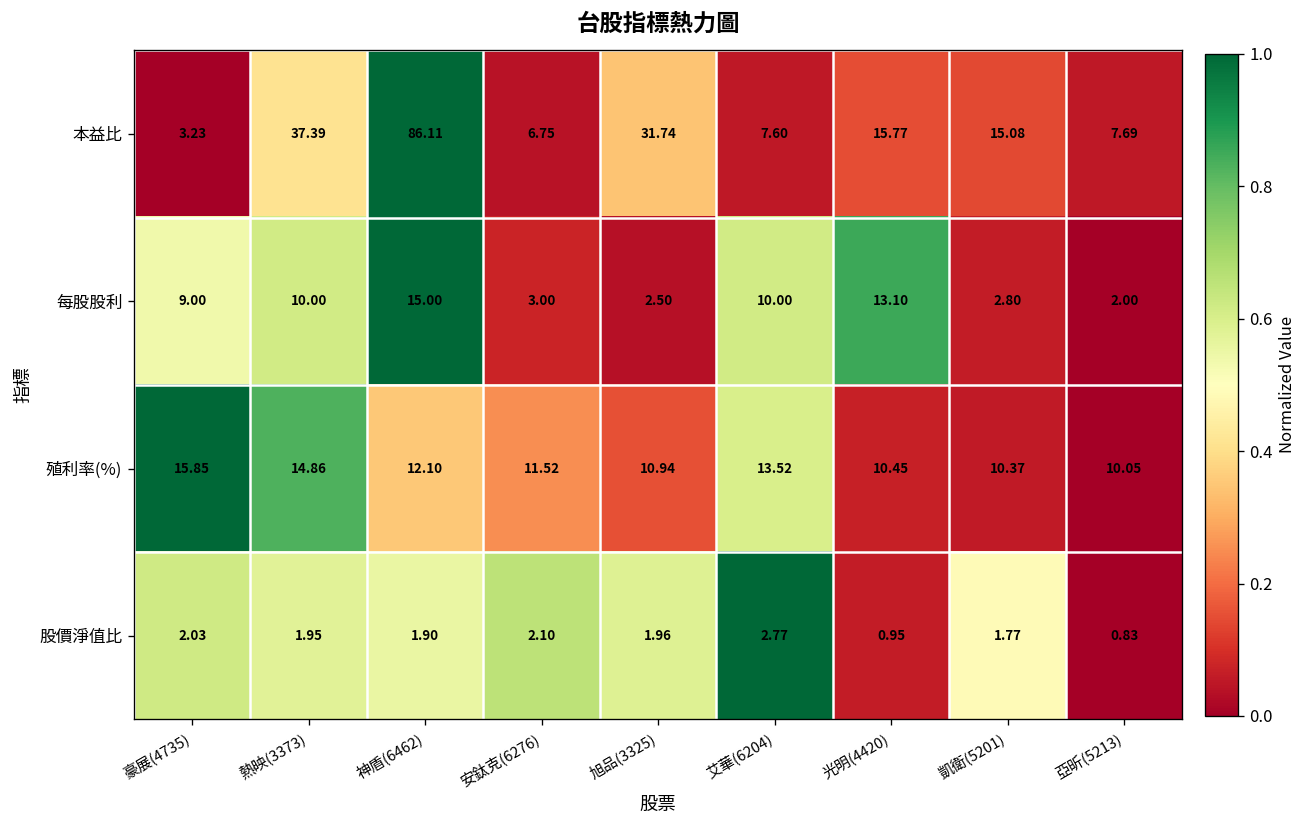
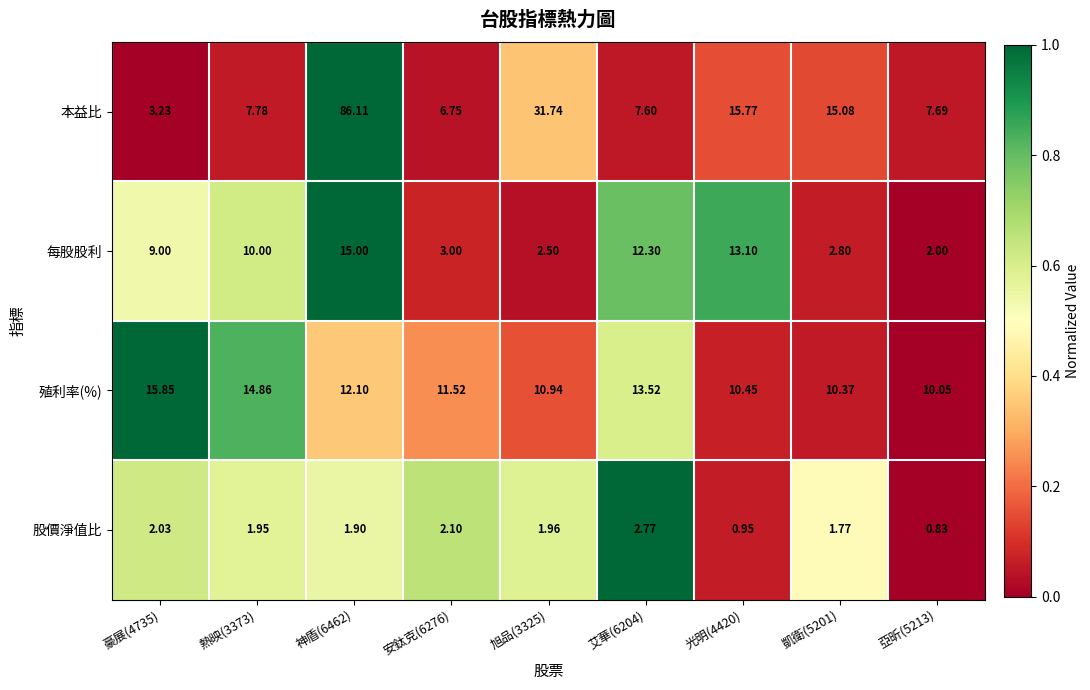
  {
    "本益比": {
      "豪展(4735)": 3.23,
-     "熱映(3373)": 37.39,
+     "熱映(3373)": 7.78,
      "神盾(6462)": 86.11,
      "安鈦克(6276)": 6.75,
      "旭品(3325)": 31.74,
      "艾華(6204)": 7.60,
      "光明(4420)": 15.77,
      "凱衛(5201)": 15.08,
      "亞昕(5213)": 7.69
    },
    "每股股利": {
      "豪展(4735)": 9.00,
      "熱映(3373)": 10.00,
      "神盾(6462)": 15.00,
      "安鈦克(6276)": 3.00,
      "旭品(3325)": 2.50,
-     "艾華(6204)": 10.00,
+     "艾華(6204)": 12.30,
      "光明(4420)": 13.10,
      "凱衛(5201)": 2.80,
      "亞昕(5213)": 2.00
    },
    "殖利率(%)": {
      "豪展(4735)": 15.85,
      "熱映(3373)": 14.86,
      "神盾(6462)": 12.10,
      "安鈦克(6276)": 11.52,
      "旭品(3325)": 10.94,
      "艾華(6204)": 13.52,
      "光明(4420)": 10.45,
      "凱衛(5201)": 10.37,
      "亞昕(5213)": 10.05
    },
    "股價淨值比": {
      "豪展(4735)": 2.03,
      "熱映(3373)": 1.95,
      "神盾(6462)": 1.90,
      "安鈦克(6276)": 2.10,
      "旭品(3325)": 1.96,
      "艾華(6204)": 2.77,
      "光明(4420)": 0.95,
      "凱衛(5201)": 1.77,
      "亞昕(5213)": 0.83
    }
  }
